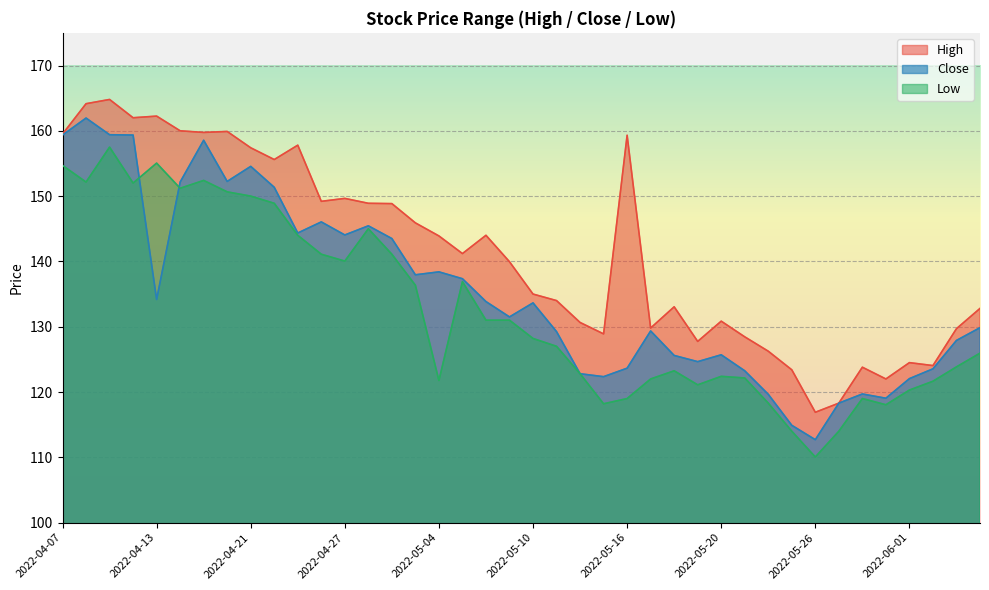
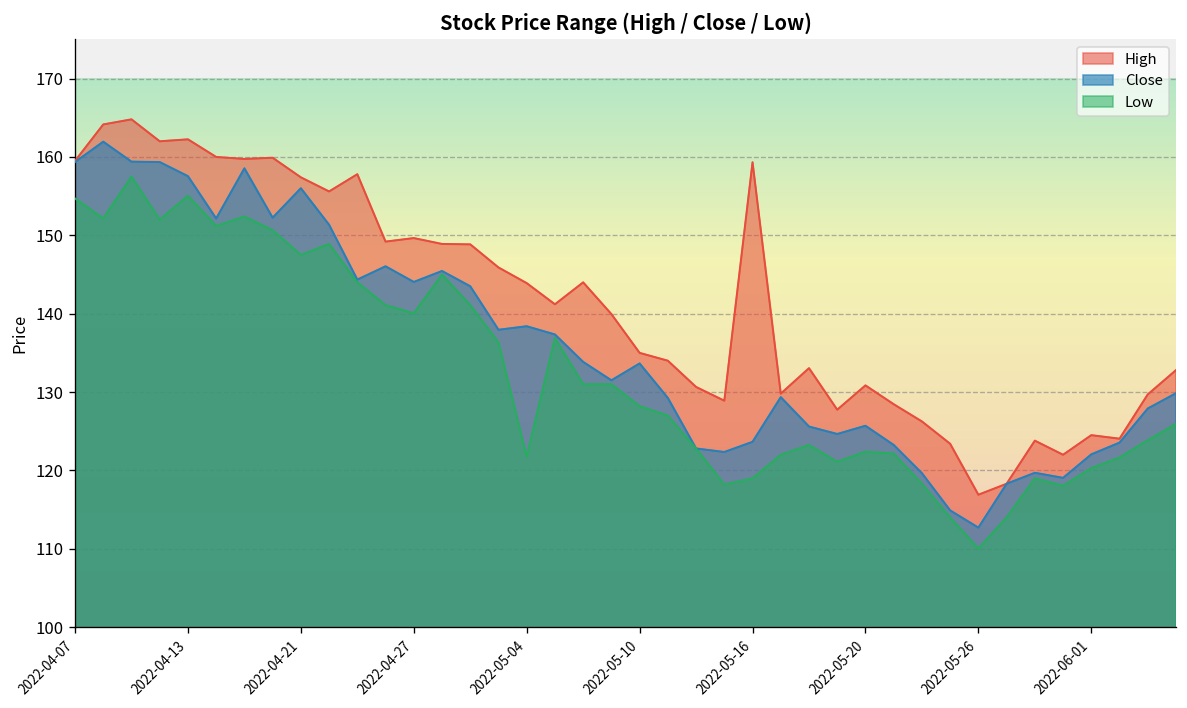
  {
    "High": {
      "2022-04-13": 162,
      "2022-04-21": 157,
      "2022-04-27": 150,
      "2022-05-04": 144,
      "2022-05-10": 135,
      "2022-05-16": 159,
      "2022-05-20": 131,
      "2022-05-26": 117,
      "2022-06-01": 125
    },
    "Close": {
-     "2022-04-13": 134,
-     "2022-04-21": 155,
+     "2022-04-13": 158,
+     "2022-04-21": 156,
      "2022-04-27": 144,
      "2022-05-04": 138,
      "2022-05-10": 134,
      "2022-05-16": 124,
      "2022-05-20": 126,
      "2022-05-26": 113,
      "2022-06-01": 122
    },
    "Low": {
      "2022-04-07": 155,
      "2022-04-13": 155,
-     "2022-04-21": 150,
+     "2022-04-21": 148,
      "2022-04-27": 140,
      "2022-05-04": 122,
      "2022-05-10": 128,
      "2022-05-16": 119,
      "2022-05-20": 122,
      "2022-05-26": 110,
      "2022-06-01": 120
    }
  }
